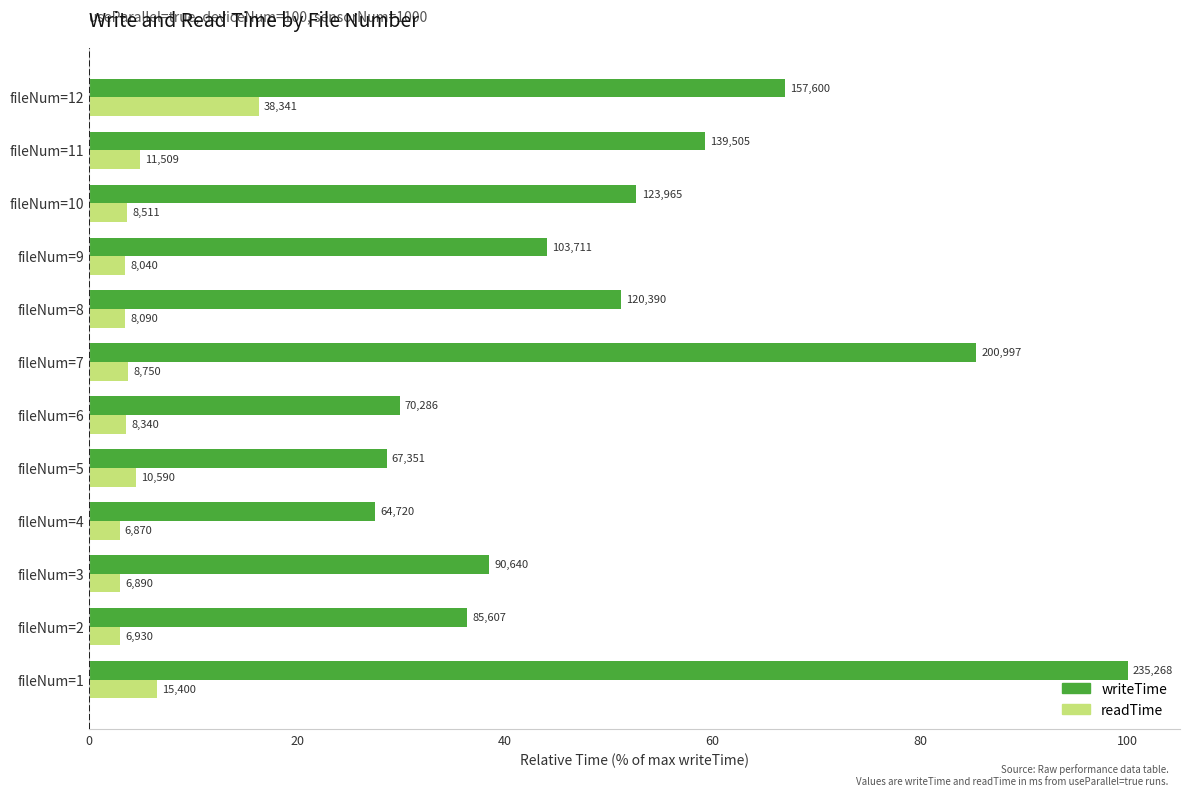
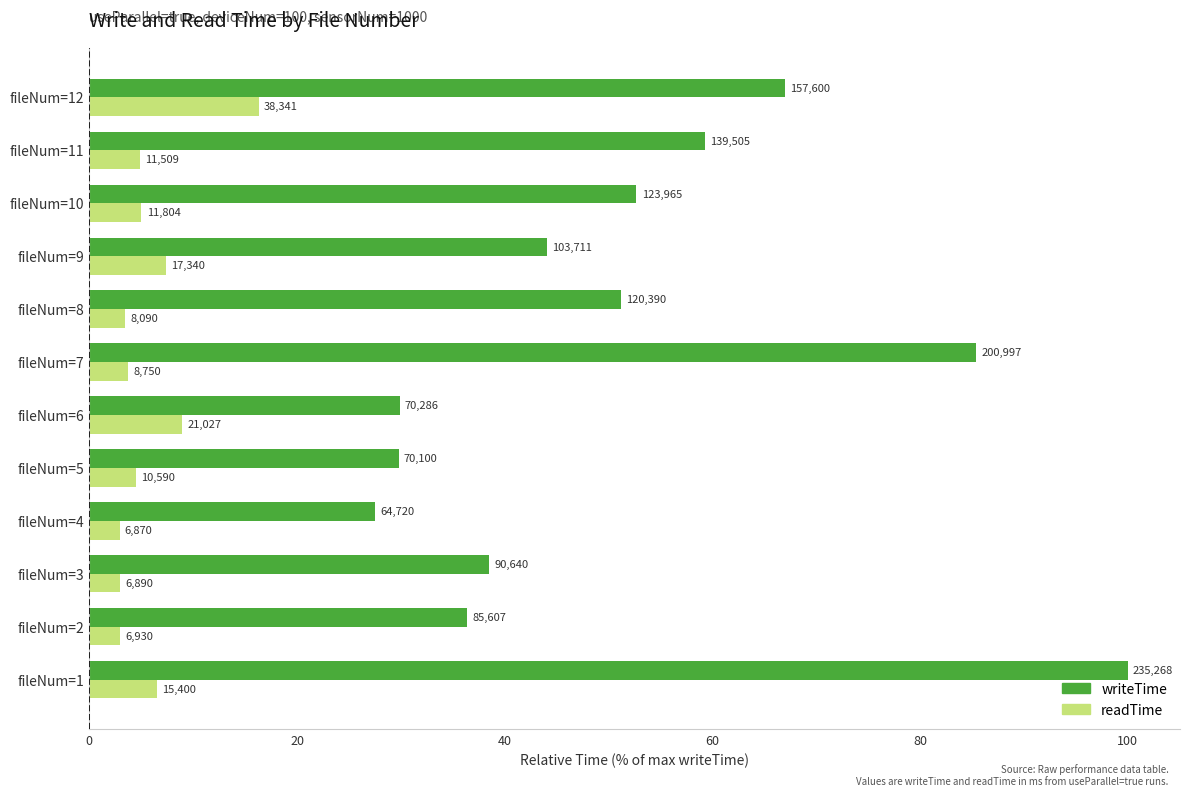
  {
    "writeTime": {
-     "fileNum=5": "67,351"
+     "fileNum=5": "70,100"
    },
    "readTime": {
-     "fileNum=10": "8,511",
-     "fileNum=9": "8,040",
-     "fileNum=6": "8,340"
+     "fileNum=10": "11,804",
+     "fileNum=9": "17,340",
+     "fileNum=6": "21,027"
    }
  }
